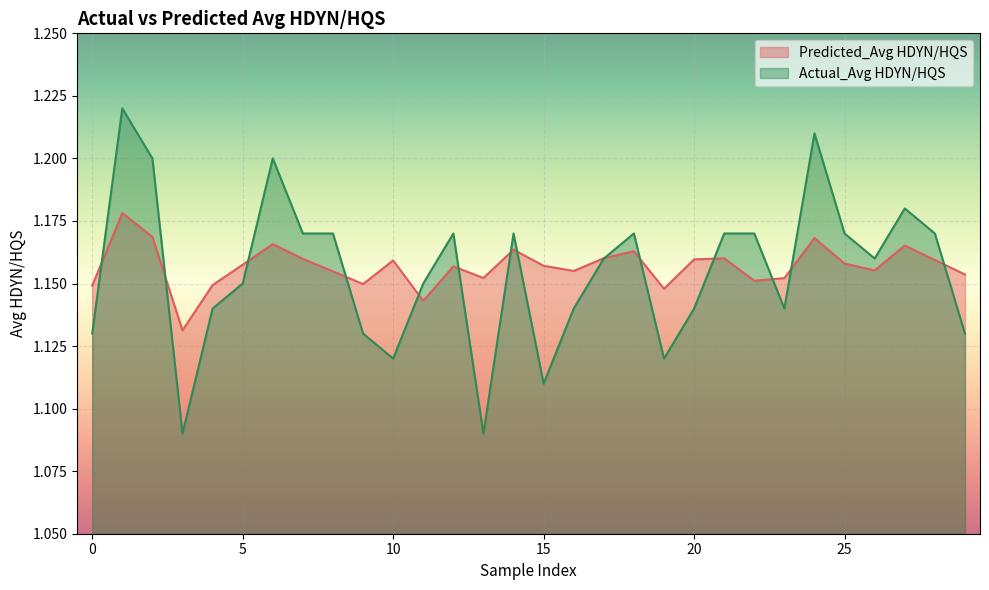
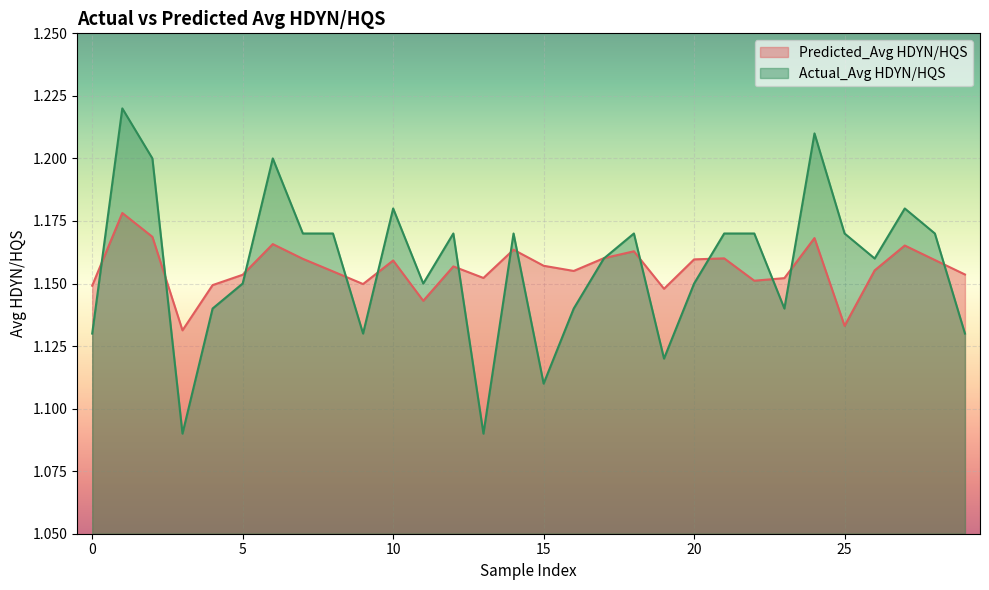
  {
    "Predicted_Avg HDYN/HQS": {
      "0": 1.149,
-     "5": 1.158,
+     "5": 1.154,
      "10": 1.159,
      "15": 1.157,
      "20": 1.160,
-     "25": 1.158
+     "25": 1.133
    },
    "Actual_Avg HDYN/HQS": {
      "0": 1.13,
      "5": 1.15,
-     "10": 1.12,
+     "10": 1.18,
      "15": 1.11,
-     "20": 1.14,
+     "20": 1.15,
      "25": 1.17
    }
  }
